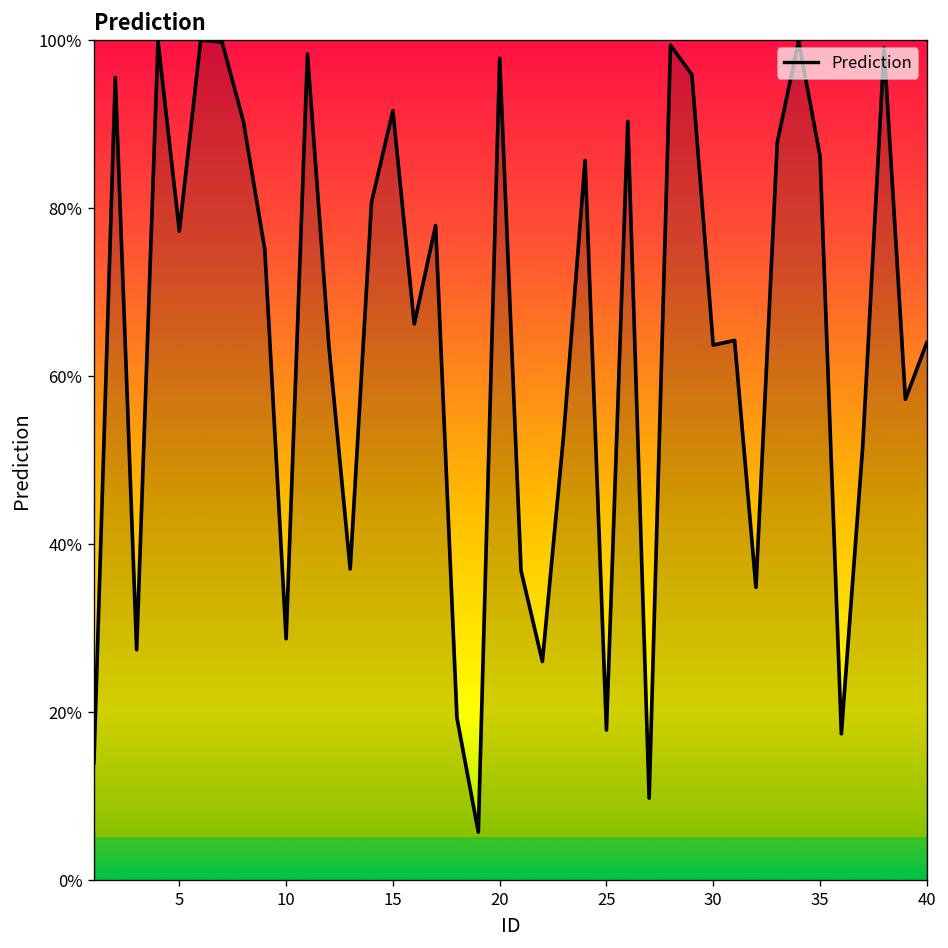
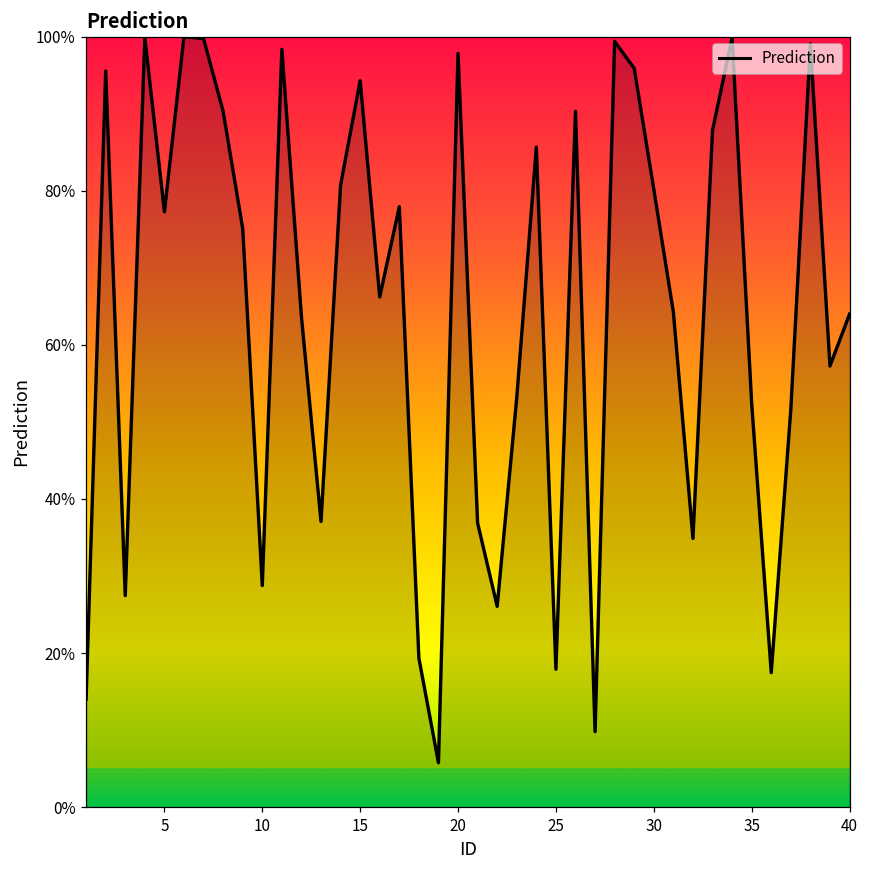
  {
    "5": "77%",
    "10": "29%",
-   "15": "92%",
+   "15": "94%",
    "20": "98%",
    "25": "18%",
-   "30": "64%",
-   "35": "86%",
+   "30": "80%",
+   "35": "52%",
    "40": "64%"
  }
